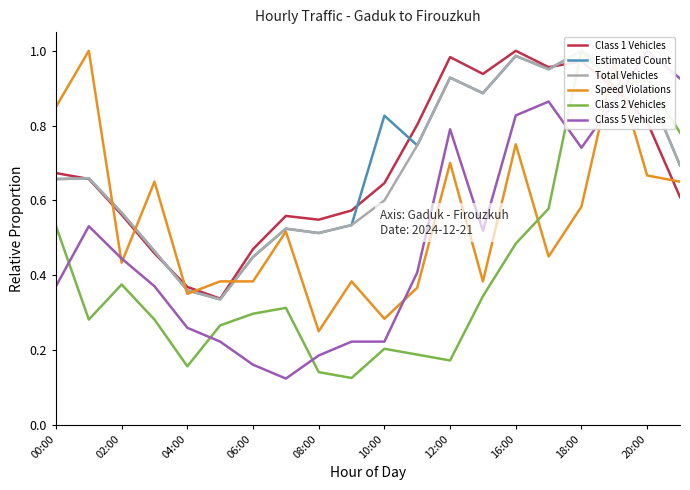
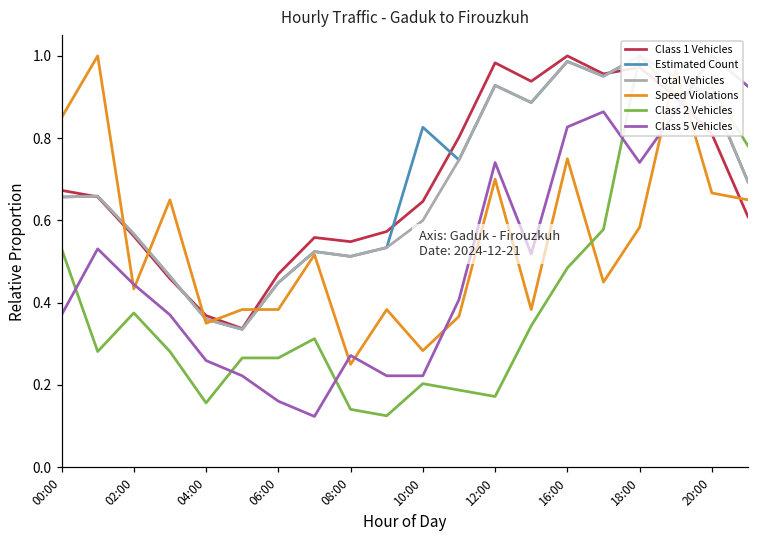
  {
    "Class 1 Vehicles": {
      "00:00": 0.67,
      "04:00": 0.37,
      "06:00": 0.47,
      "08:00": 0.55,
      "10:00": 0.65,
      "12:00": 0.98,
      "16:00": 1.00
    },
    "Estimated Count": {
      "10:00": 0.83
    },
    "Total Vehicles": {
      "10:00": 0.60
    },
    "Speed Violations": {
      "00:00": 0.85,
      "02:00": 0.43,
      "04:00": 0.35,
      "06:00": 0.38,
      "08:00": 0.25,
      "10:00": 0.28,
      "12:00": 0.70,
      "16:00": 0.75,
      "18:00": 0.58,
      "20:00": 0.67
    },
    "Class 2 Vehicles": {
      "00:00": 0.53,
      "02:00": 0.38,
      "04:00": 0.16,
-     "06:00": 0.30,
+     "06:00": 0.27,
      "08:00": 0.14,
      "10:00": 0.20,
      "12:00": 0.17,
      "16:00": 0.48
    },
    "Class 5 Vehicles": {
      "00:00": 0.37,
      "02:00": 0.44,
      "04:00": 0.26,
      "06:00": 0.16,
-     "08:00": 0.19,
+     "08:00": 0.27,
      "10:00": 0.22,
-     "12:00": 0.79,
+     "12:00": 0.74,
      "16:00": 0.83,
      "18:00": 0.74
    }
  }
